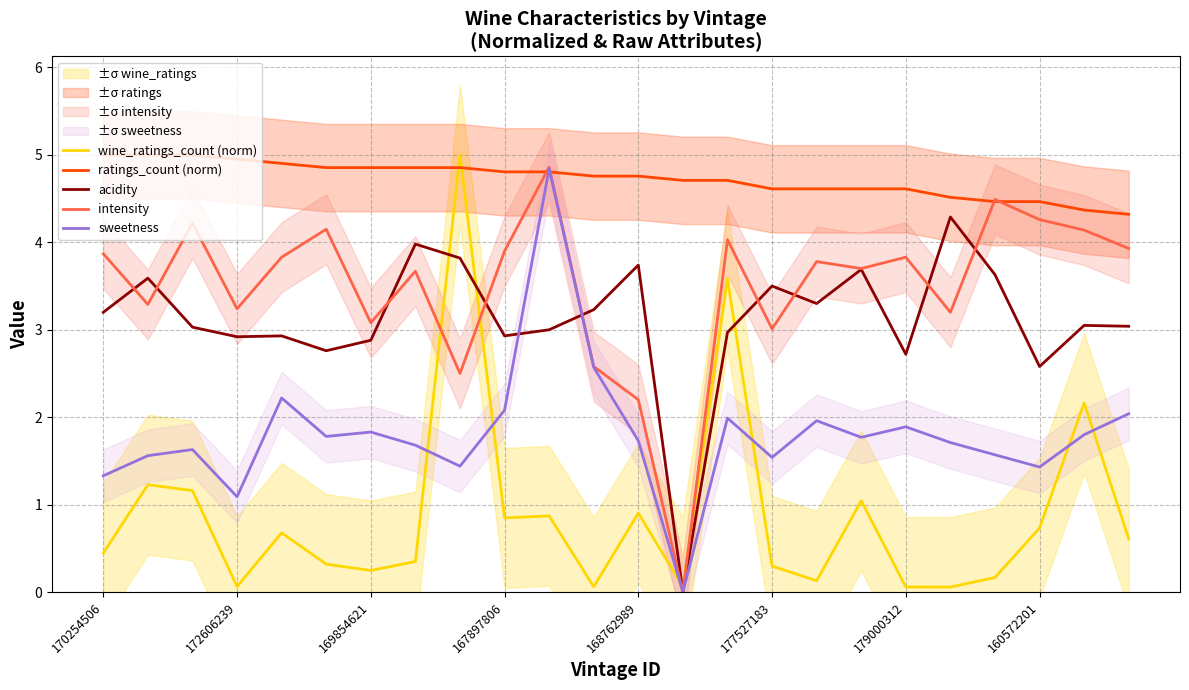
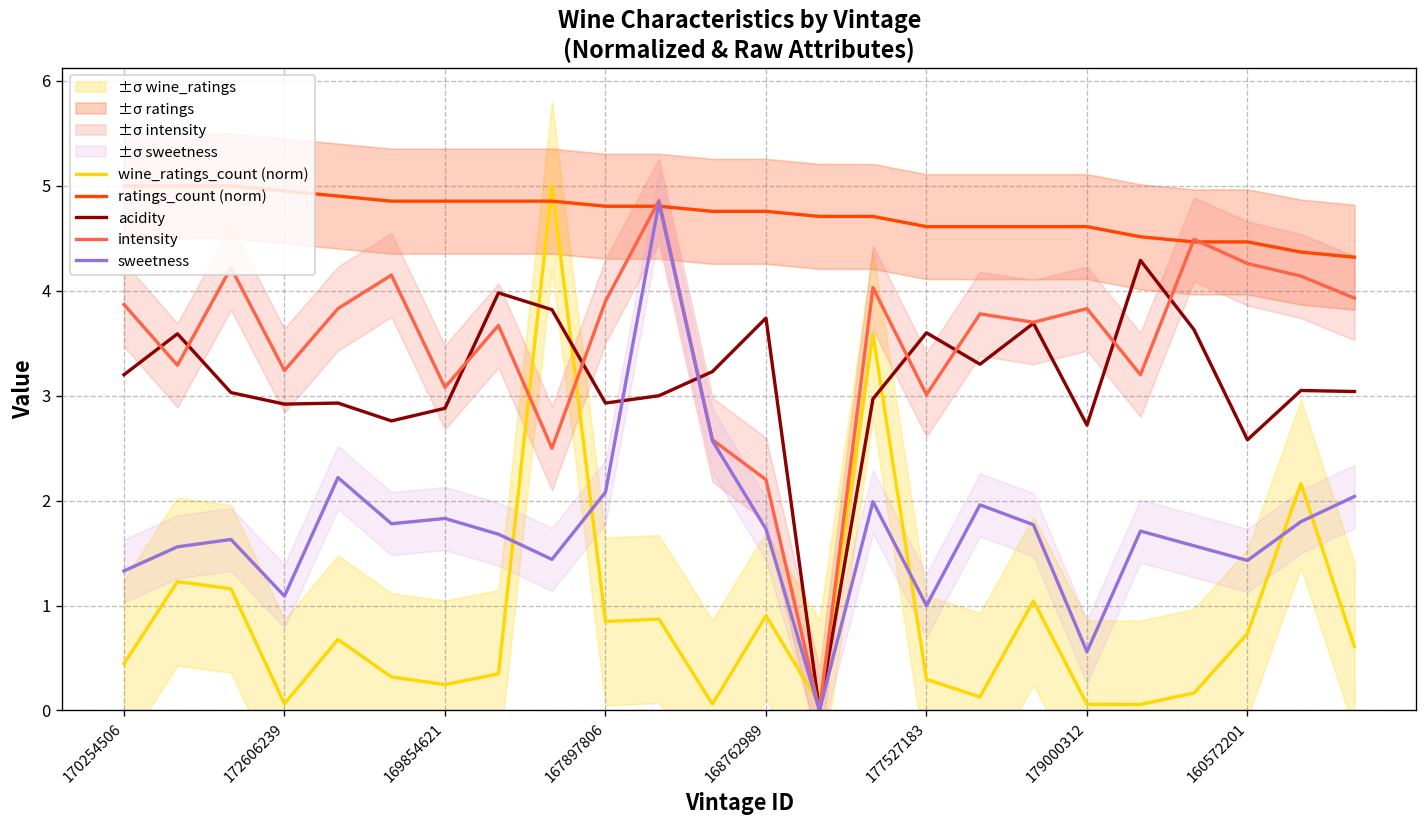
  {
    "acidity": {
      "170254506": 3.2,
      "172606239": 2.9,
      "169854621": 2.9,
      "167897806": 2.9,
      "168762989": 3.7,
-     "177527183": 3.5,
+     "177527183": 3.6,
      "179000312": 2.7,
      "160572201": 2.6
    },
    "sweetness": {
      "170254506": 1.3,
      "172606239": 1.1,
      "169854621": 1.8,
      "167897806": 2.1,
-     "177527183": 1.5,
-     "179000312": 1.9,
+     "177527183": 1.0,
+     "179000312": 0.6,
      "160572201": 1.4
    }
  }
